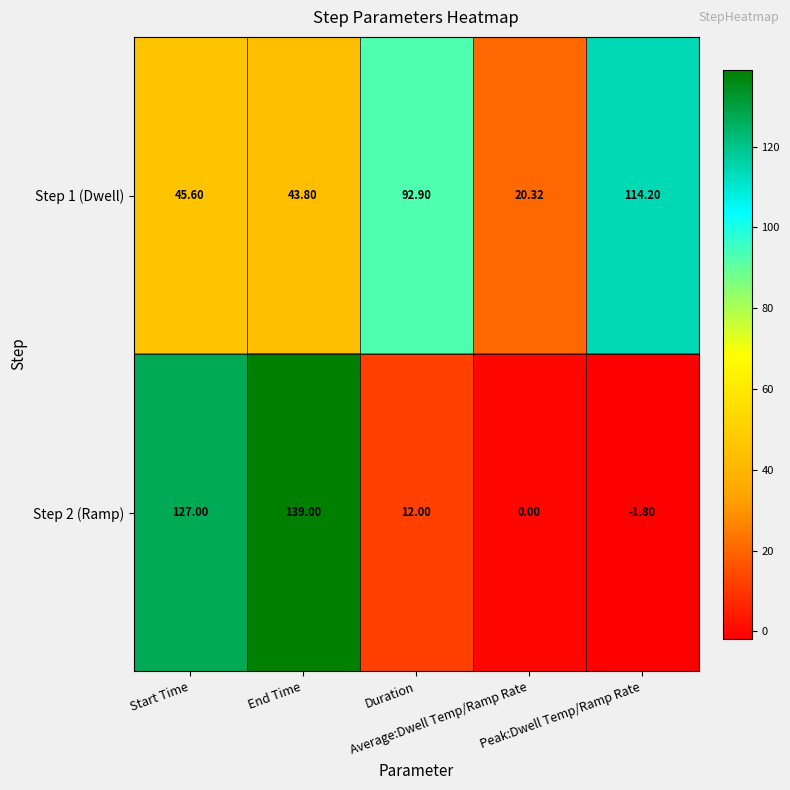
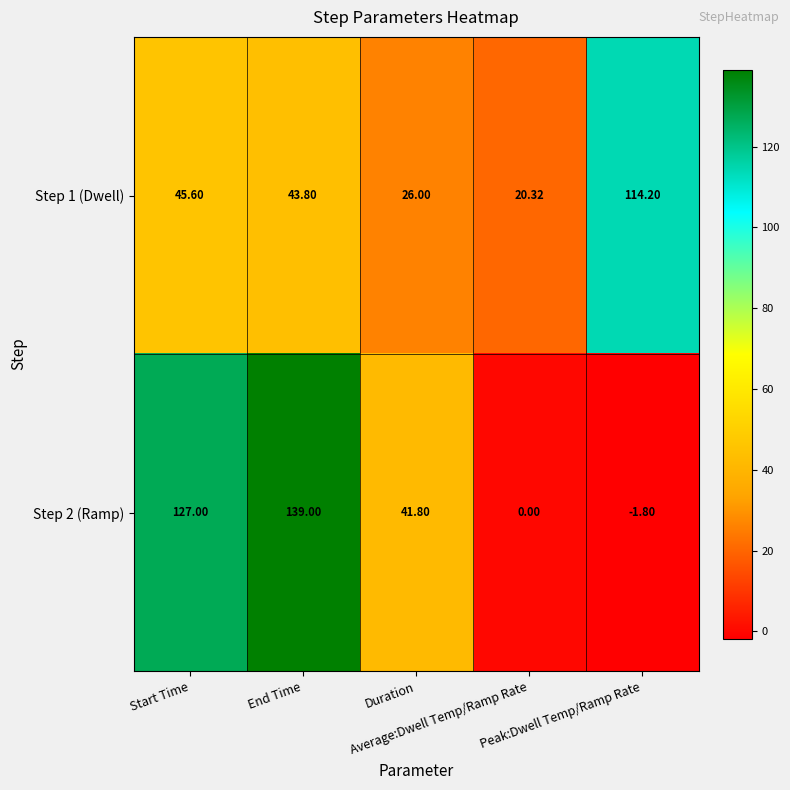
  {
    "Step 1 (Dwell)": {
      "Start Time": 45.60,
      "End Time": 43.80,
-     "Duration": 92.90,
+     "Duration": 26.00,
      "Average:Dwell Temp/Ramp Rate": 20.32,
      "Peak:Dwell Temp/Ramp Rate": 114.20
    },
    "Step 2 (Ramp)": {
      "Start Time": 127.00,
      "End Time": 139.00,
-     "Duration": 12.00,
+     "Duration": 41.80,
      "Average:Dwell Temp/Ramp Rate": 0.00,
      "Peak:Dwell Temp/Ramp Rate": -1.80
    }
  }
